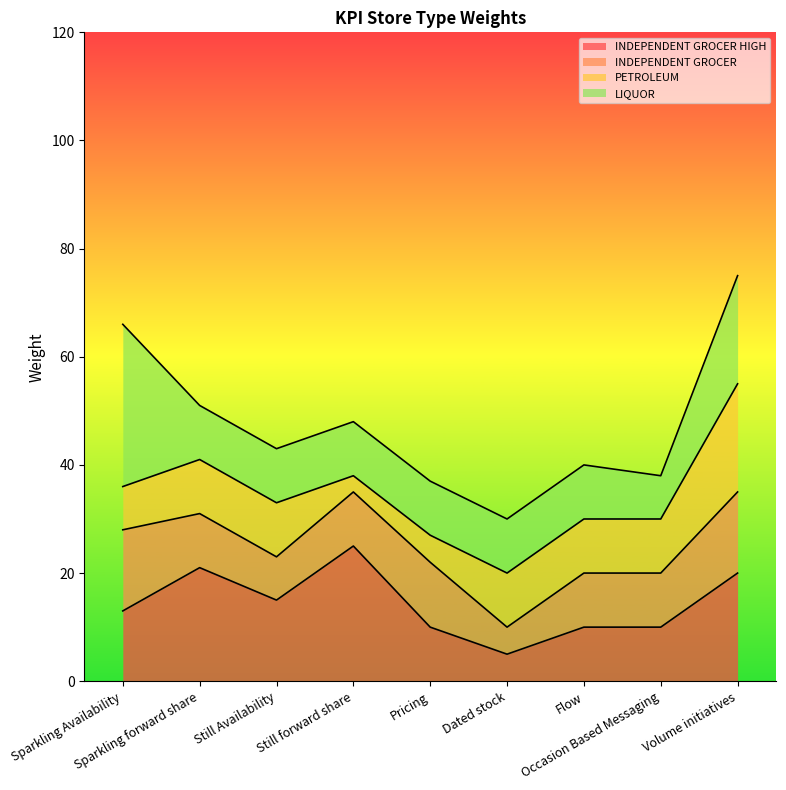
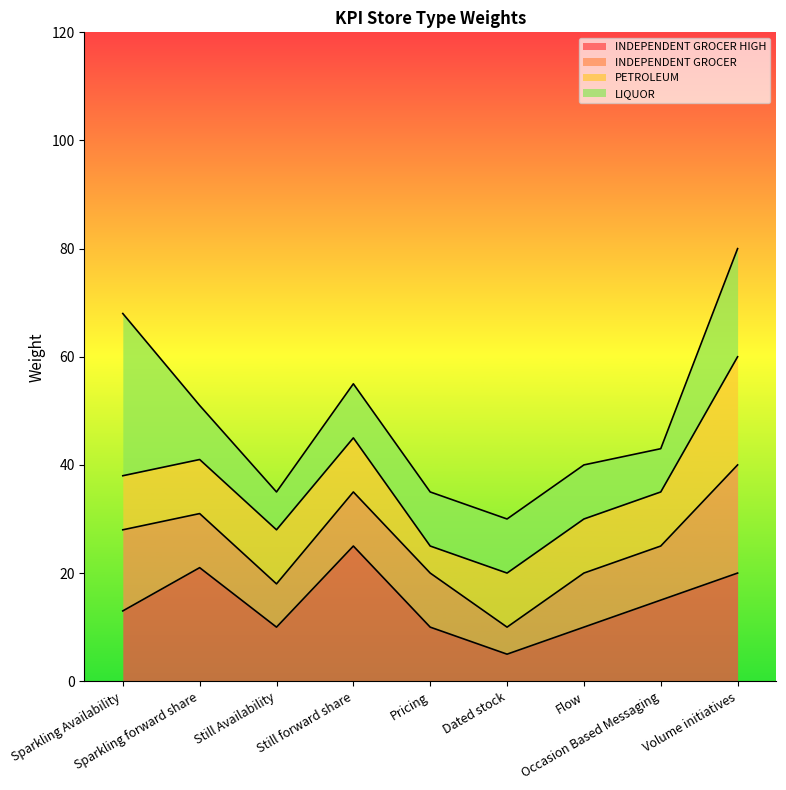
  {
    "INDEPENDENT GROCER HIGH": {
      "Sparkling Availability": 13,
      "Sparkling forward share": 21,
-     "Still Availability": 15,
+     "Still Availability": 10,
      "Still forward share": 25,
      "Pricing": 10,
      "Dated stock": 5,
      "Flow": 10,
-     "Occasion Based Messaging": 10,
+     "Occasion Based Messaging": 15,
      "Volume initiatives": 20
    },
    "INDEPENDENT GROCER": {
      "Sparkling Availability": 15,
      "Sparkling forward share": 10,
      "Still Availability": 8,
      "Still forward share": 10,
-     "Pricing": 12,
+     "Pricing": 10,
      "Dated stock": 5,
      "Flow": 10,
      "Occasion Based Messaging": 10,
-     "Volume initiatives": 15
+     "Volume initiatives": 20
    },
    "PETROLEUM": {
-     "Sparkling Availability": 8,
+     "Sparkling Availability": 10,
      "Sparkling forward share": 10,
      "Still Availability": 10,
-     "Still forward share": 3,
+     "Still forward share": 10,
      "Pricing": 5,
      "Dated stock": 10,
      "Flow": 10,
      "Occasion Based Messaging": 10,
      "Volume initiatives": 20
    },
    "LIQUOR": {
      "Sparkling Availability": 30,
      "Sparkling forward share": 10,
-     "Still Availability": 10,
+     "Still Availability": 7,
      "Still forward share": 10,
      "Pricing": 10,
      "Dated stock": 10,
      "Flow": 10,
      "Occasion Based Messaging": 8,
      "Volume initiatives": 20
    }
  }
